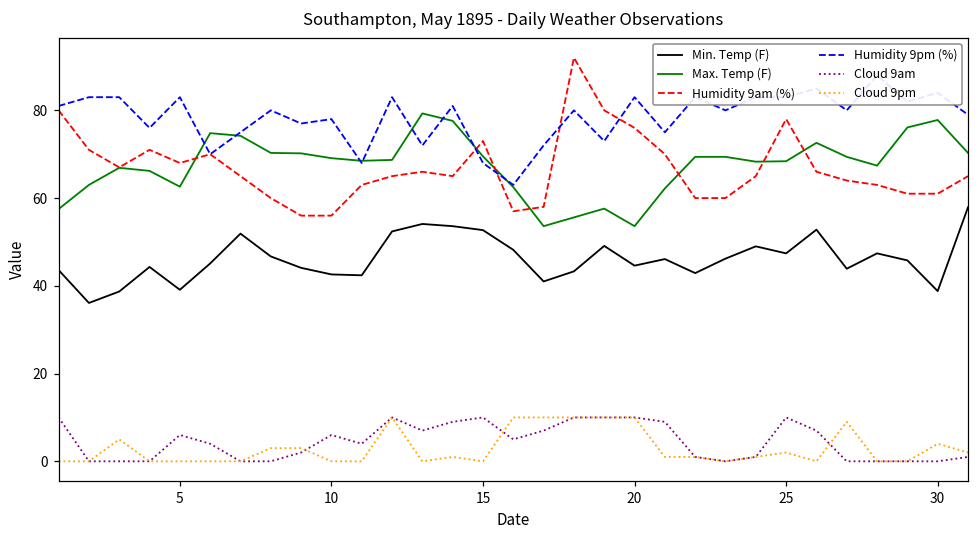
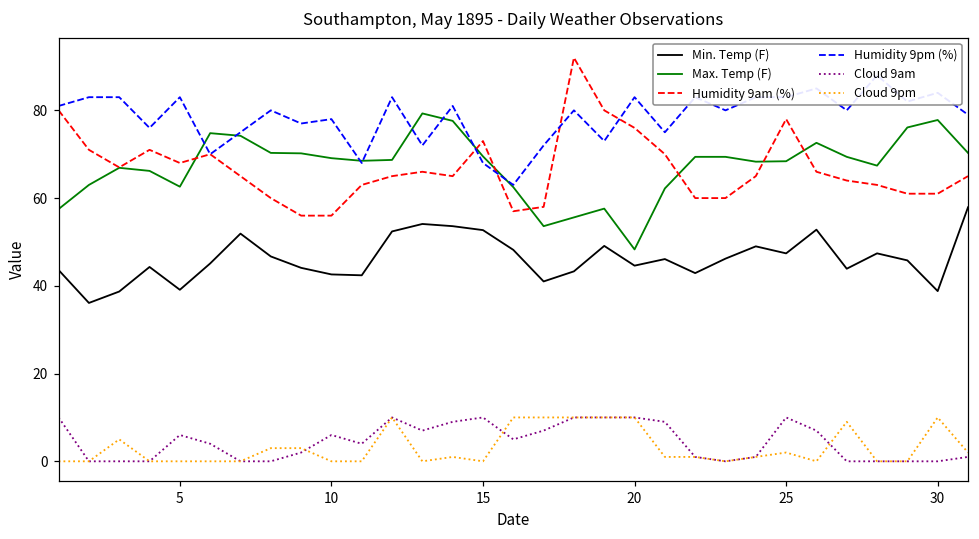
  {
    "Min. Temp (F)": {
      "5": 39,
      "10": 43,
      "15": 53,
      "20": 45,
      "25": 47,
      "30": 39
    },
    "Max. Temp (F)": {
      "5": 63,
      "10": 69,
      "15": 70,
-     "20": 54,
+     "20": 48,
      "25": 68,
      "30": 78
    },
    "Humidity 9am (%)": {
      "5": 68,
      "10": 56,
      "15": 73,
      "20": 76,
      "25": 78,
      "30": 61
    },
    "Humidity 9pm (%)": {
      "5": 83,
      "10": 78,
      "15": 68,
      "20": 83
    },
    "Cloud 9am": {
      "5": 6,
      "10": 6,
      "15": 10,
      "25": 10,
      "30": 0
    },
    "Cloud 9pm": {
      "5": 0,
      "10": 0,
      "15": 0,
      "25": 2,
-     "30": 4
+     "30": 10
    }
  }
